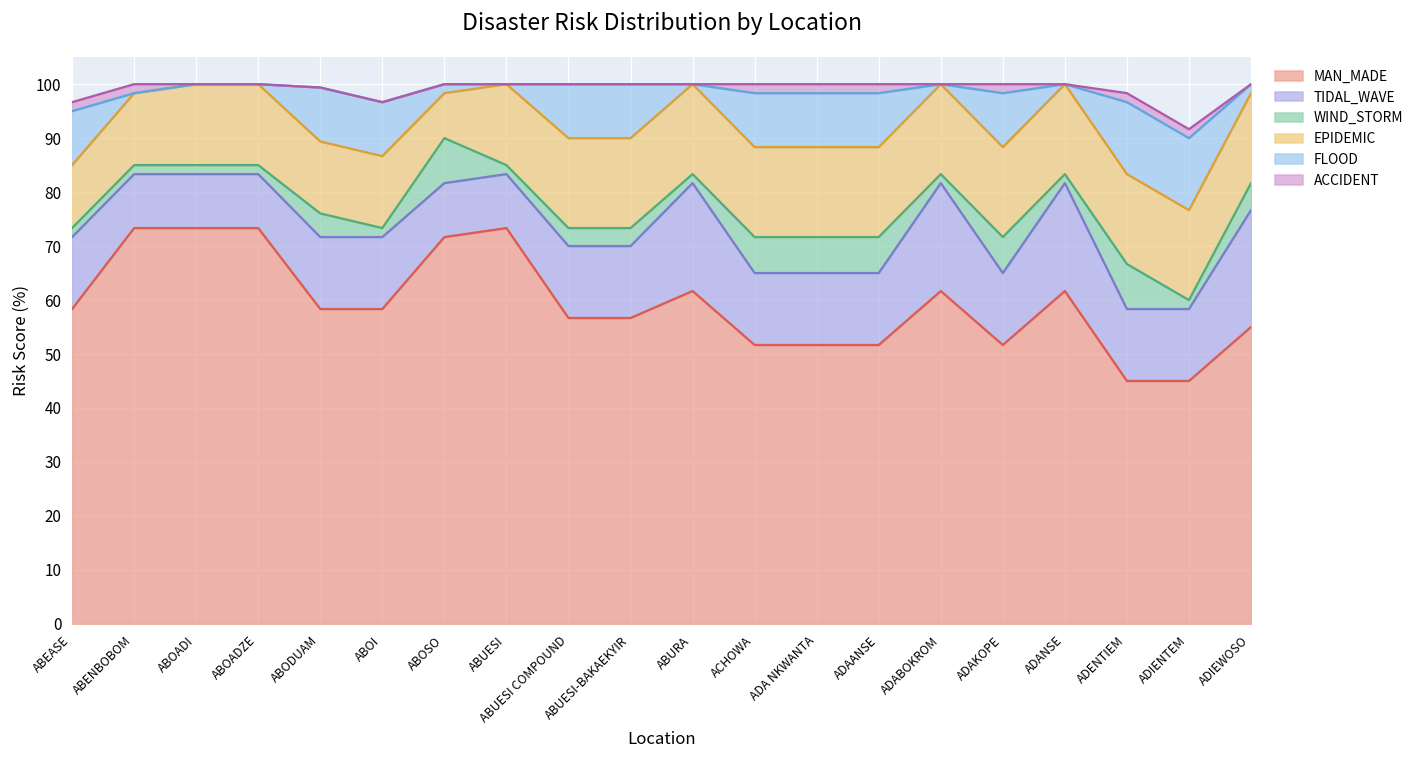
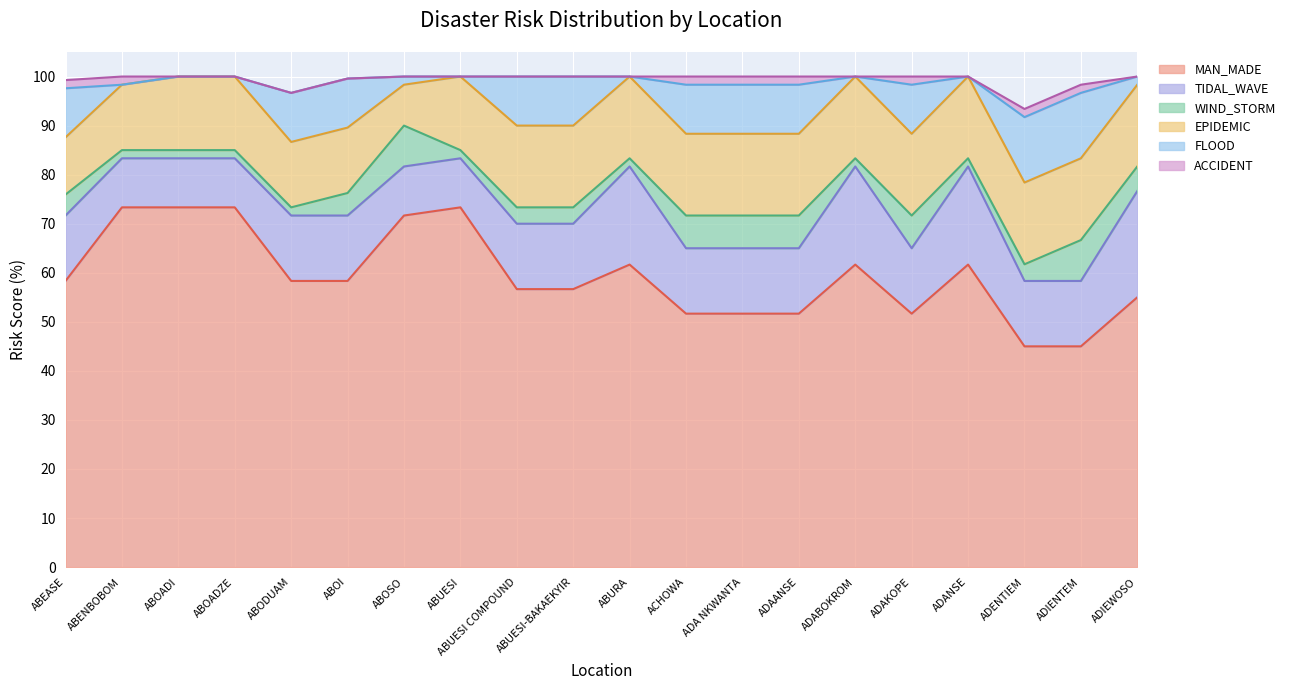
  {
    "WIND_STORM": {
-     "ABEASE": 2,
+     "ABEASE": 4,
      "ABENBOBOM": 2,
      "ABOADI": 2,
      "ABOADZE": 2,
-     "ABODUAM": 4,
-     "ABOI": 2,
+     "ABODUAM": 2,
+     "ABOI": 5,
      "ABOSO": 8,
      "ABUESI": 2,
      "ABUESI COMPOUND": 3,
      "ABUESI-BAKAEKYIR": 3,
      "ABURA": 2,
      "ACHOWA": 7,
      "ADA NKWANTA": 7,
      "ADAANSE": 7,
      "ADABOKROM": 2,
      "ADAKOPE": 7,
      "ADANSE": 2,
-     "ADENTIEM": 8,
-     "ADIENTEM": 2,
+     "ADENTIEM": 3,
+     "ADIENTEM": 8,
      "ADIEWOSO": 5
    }
  }
